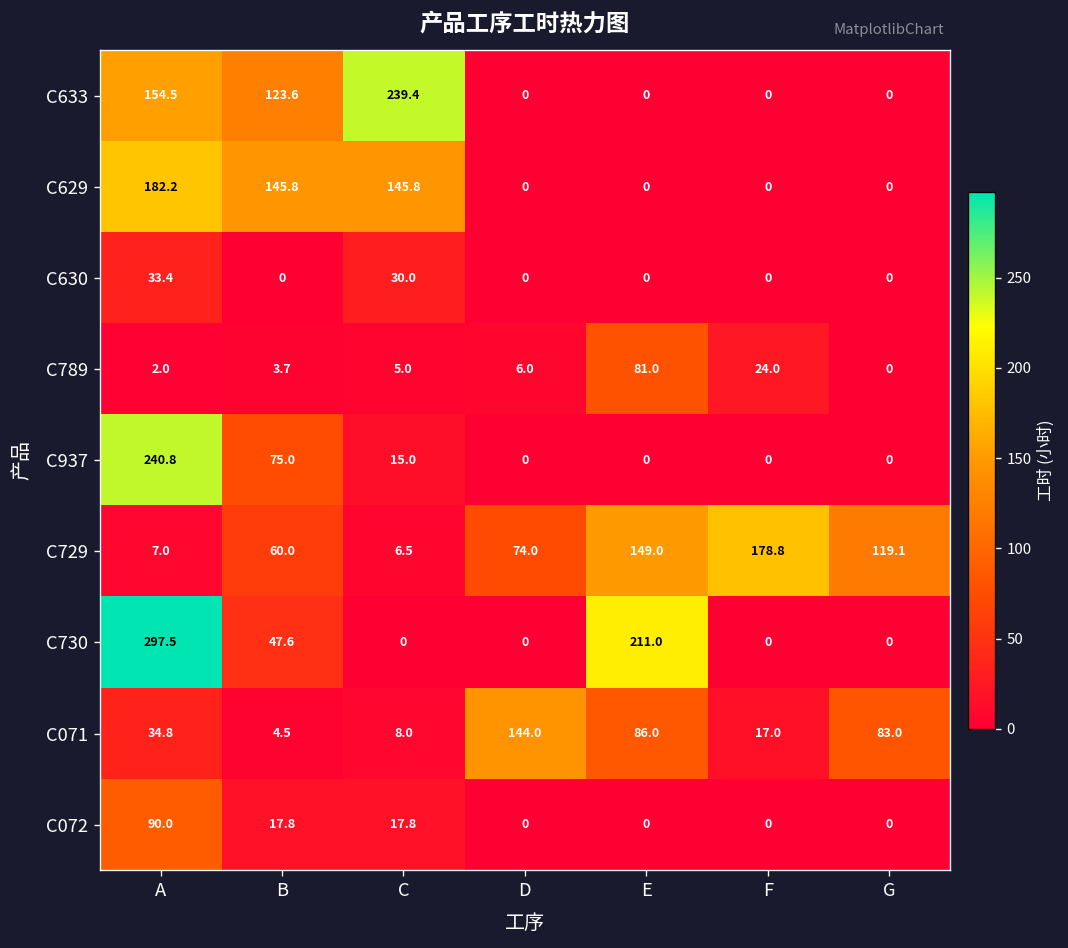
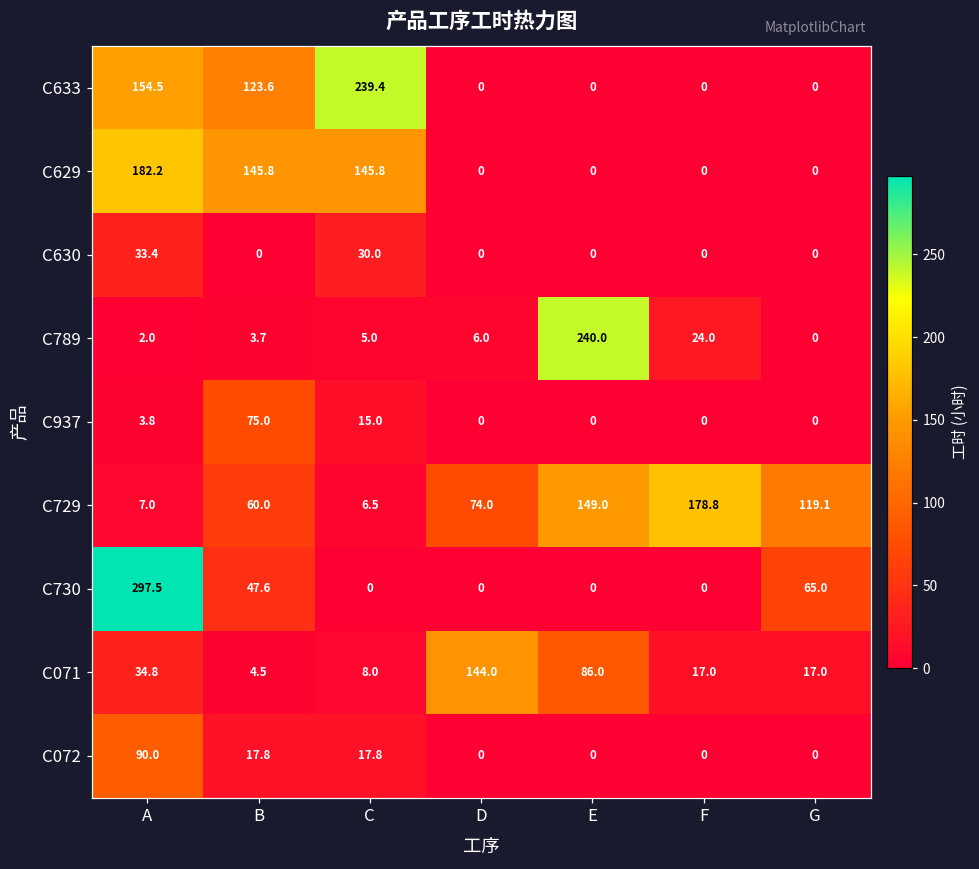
  {
    "C633": {
      "A": 154.5,
      "B": 123.6,
      "C": 239.4,
      "D": 0,
      "E": 0,
      "F": 0,
      "G": 0
    },
    "C629": {
      "A": 182.2,
      "B": 145.8,
      "C": 145.8,
      "D": 0,
      "E": 0,
      "F": 0,
      "G": 0
    },
    "C630": {
      "A": 33.4,
      "B": 0,
      "C": 30.0,
      "D": 0,
      "E": 0,
      "F": 0,
      "G": 0
    },
    "C789": {
      "A": 2.0,
      "B": 3.7,
      "C": 5.0,
      "D": 6.0,
-     "E": 81.0,
+     "E": 240.0,
      "F": 24.0,
      "G": 0
    },
    "C937": {
-     "A": 240.8,
+     "A": 3.8,
      "B": 75.0,
      "C": 15.0,
      "D": 0,
      "E": 0,
      "F": 0,
      "G": 0
    },
    "C729": {
      "A": 7.0,
      "B": 60.0,
      "C": 6.5,
      "D": 74.0,
      "E": 149.0,
      "F": 178.8,
      "G": 119.1
    },
    "C730": {
      "A": 297.5,
      "B": 47.6,
      "C": 0,
      "D": 0,
-     "E": 211.0,
+     "E": 0,
      "F": 0,
-     "G": 0
+     "G": 65.0
    },
    "C071": {
      "A": 34.8,
      "B": 4.5,
      "C": 8.0,
      "D": 144.0,
      "E": 86.0,
      "F": 17.0,
-     "G": 83.0
+     "G": 17.0
    },
    "C072": {
      "A": 90.0,
      "B": 17.8,
      "C": 17.8,
      "D": 0,
      "E": 0,
      "F": 0,
      "G": 0
    }
  }
